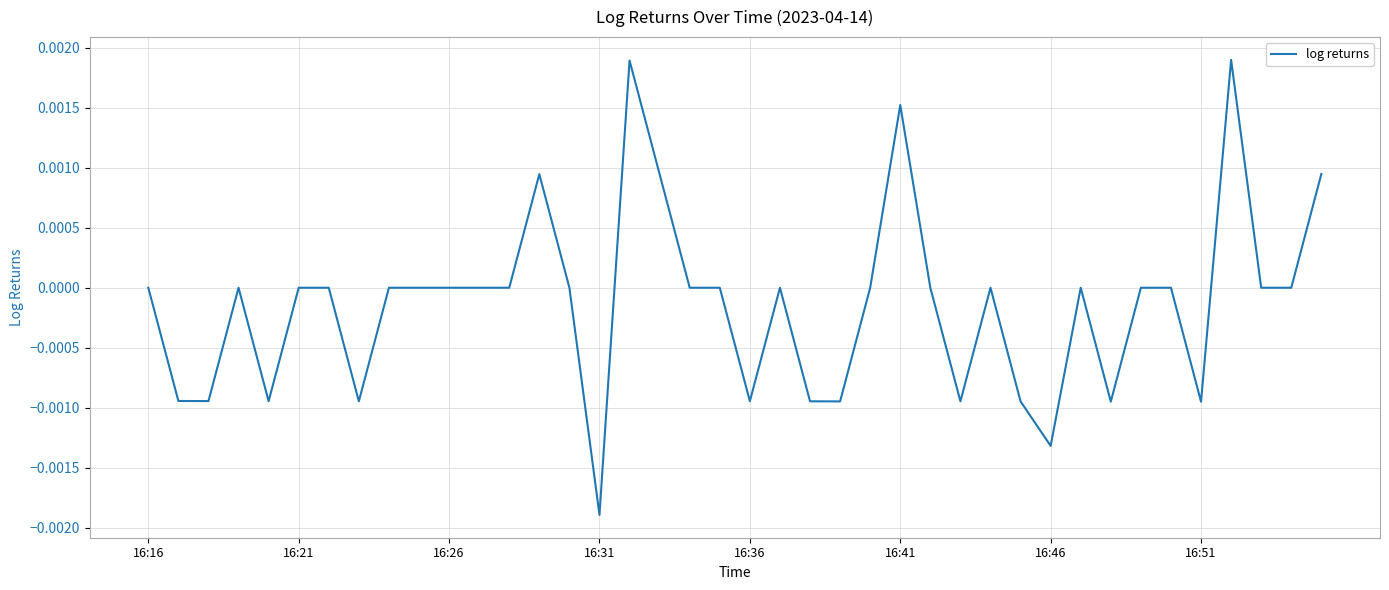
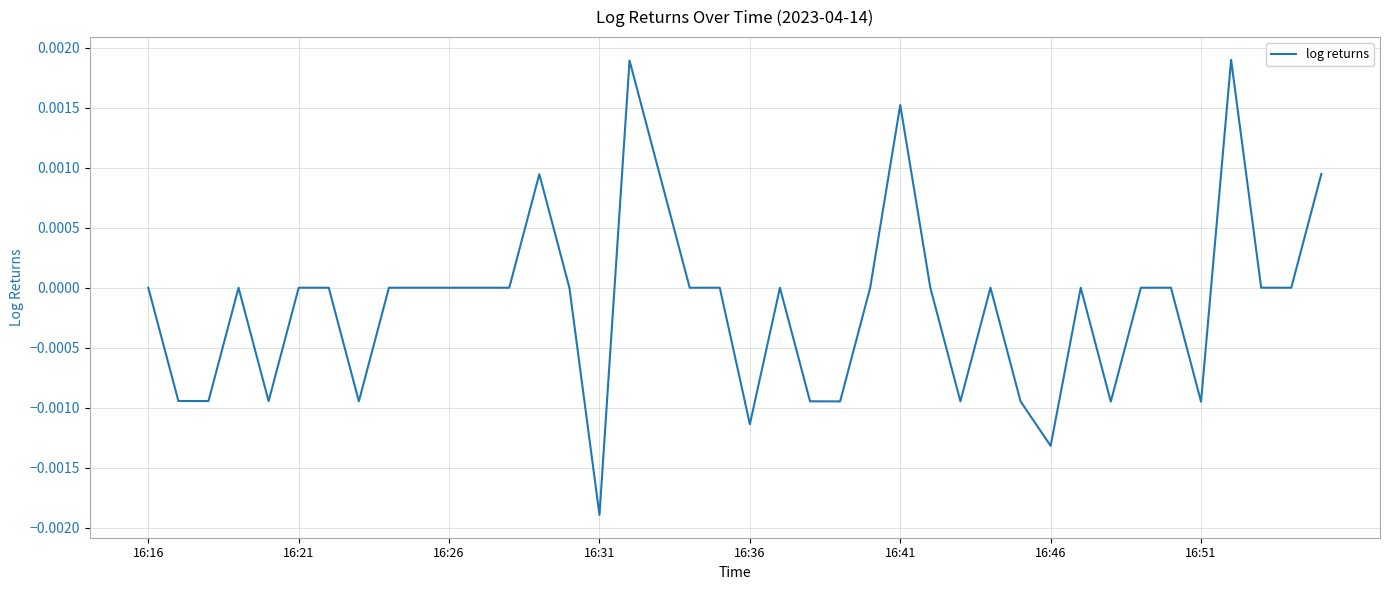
  {
    "16:16": 0.00000,
    "16:21": 0.00000,
    "16:26": 0.00000,
    "16:31": -0.00189,
-   "16:36": -0.00095,
+   "16:36": -0.00114,
    "16:41": 0.00152,
    "16:46": -0.00132,
    "16:51": -0.00095
  }
